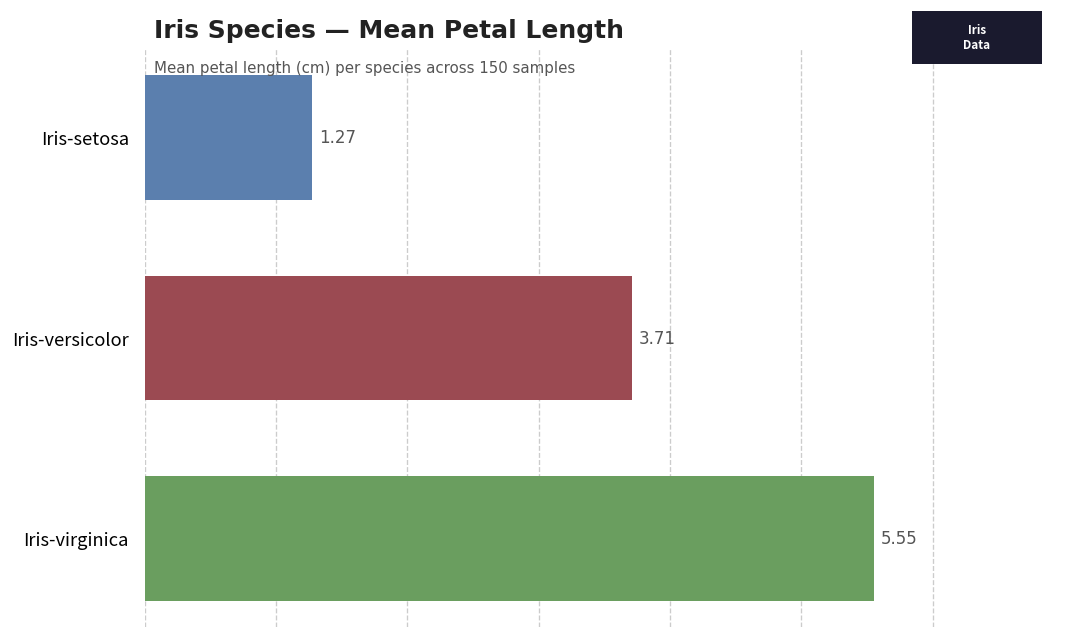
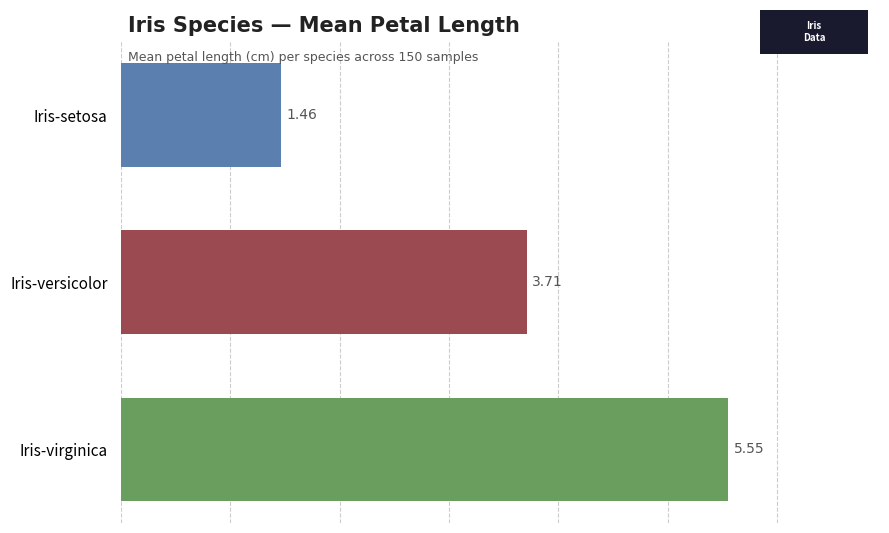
  {
-   "Iris-setosa": 1.27,
+   "Iris-setosa": 1.46,
    "Iris-versicolor": 3.71,
    "Iris-virginica": 5.55
  }
